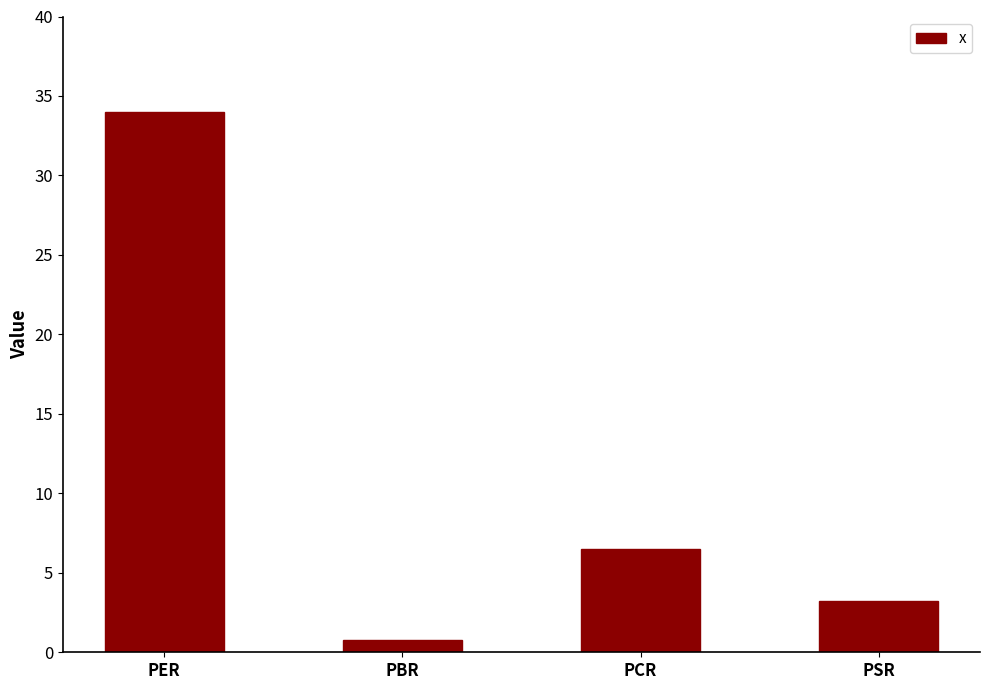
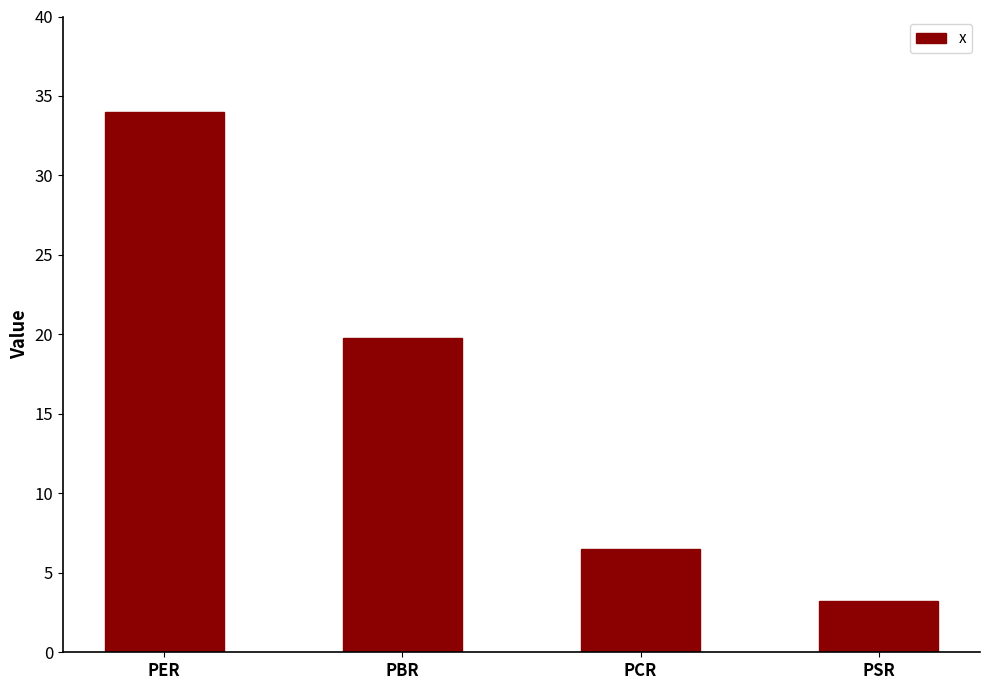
  {
    "PER": 34.0,
-   "PBR": 0.7,
+   "PBR": 19.8,
    "PCR": 6.5,
    "PSR": 3.2
  }
